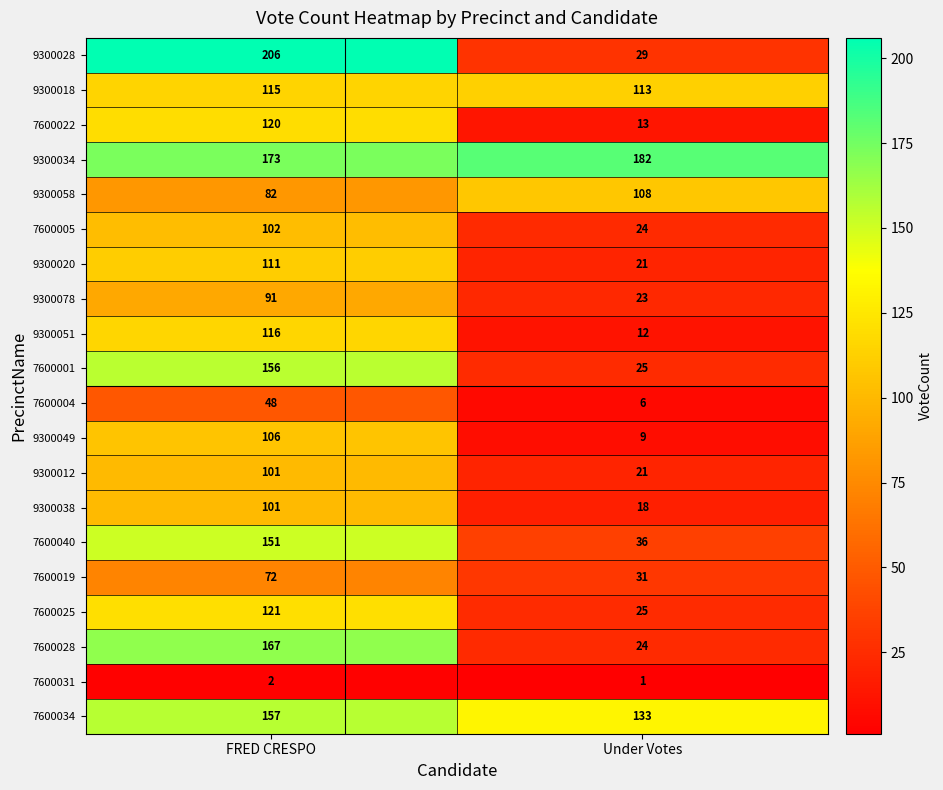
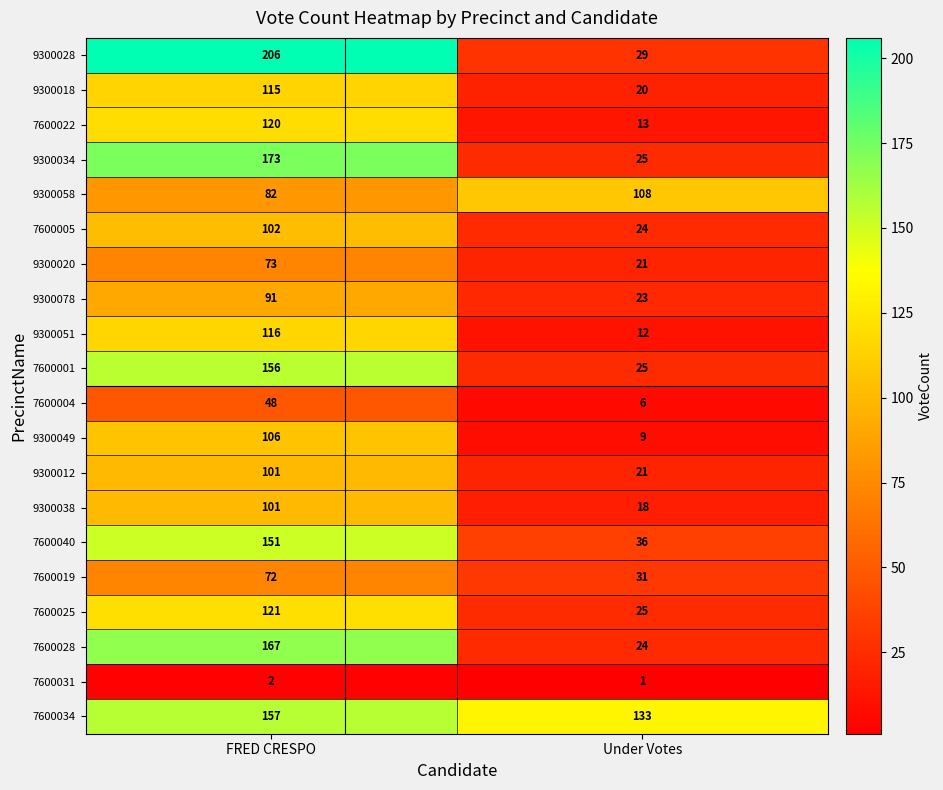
  {
    "9300028": {
      "FRED CRESPO": 206,
      "Under Votes": 29
    },
    "9300018": {
      "FRED CRESPO": 115,
-     "Under Votes": 113
+     "Under Votes": 20
    },
    "7600022": {
      "FRED CRESPO": 120,
      "Under Votes": 13
    },
    "9300034": {
      "FRED CRESPO": 173,
-     "Under Votes": 182
+     "Under Votes": 25
    },
    "9300058": {
      "FRED CRESPO": 82,
      "Under Votes": 108
    },
    "7600005": {
      "FRED CRESPO": 102,
      "Under Votes": 24
    },
    "9300020": {
-     "FRED CRESPO": 111,
+     "FRED CRESPO": 73,
      "Under Votes": 21
    },
    "9300078": {
      "FRED CRESPO": 91,
      "Under Votes": 23
    },
    "9300051": {
      "FRED CRESPO": 116,
      "Under Votes": 12
    },
    "7600001": {
      "FRED CRESPO": 156,
      "Under Votes": 25
    },
    "7600004": {
      "FRED CRESPO": 48,
      "Under Votes": 6
    },
    "9300049": {
      "FRED CRESPO": 106,
      "Under Votes": 9
    },
    "9300012": {
      "FRED CRESPO": 101,
      "Under Votes": 21
    },
    "9300038": {
      "FRED CRESPO": 101,
      "Under Votes": 18
    },
    "7600040": {
      "FRED CRESPO": 151,
      "Under Votes": 36
    },
    "7600019": {
      "FRED CRESPO": 72,
      "Under Votes": 31
    },
    "7600025": {
      "FRED CRESPO": 121,
      "Under Votes": 25
    },
    "7600028": {
      "FRED CRESPO": 167,
      "Under Votes": 24
    },
    "7600031": {
      "FRED CRESPO": 2,
      "Under Votes": 1
    },
    "7600034": {
      "FRED CRESPO": 157,
      "Under Votes": 133
    }
  }
